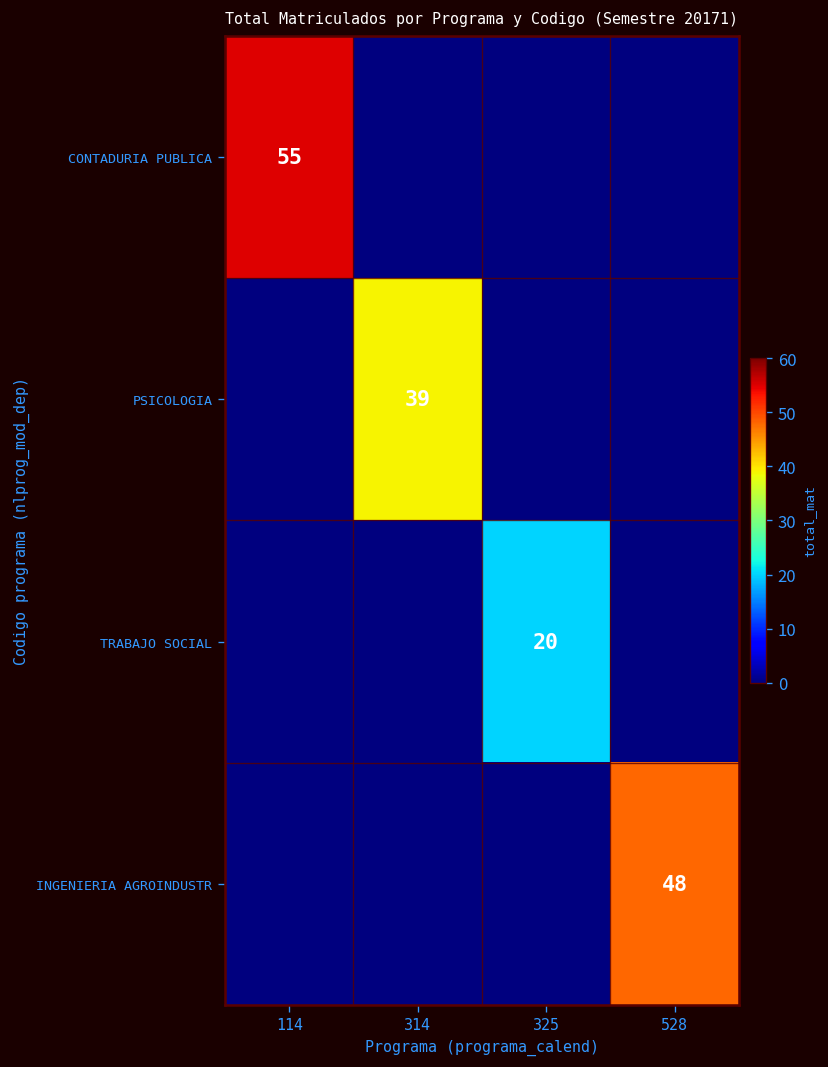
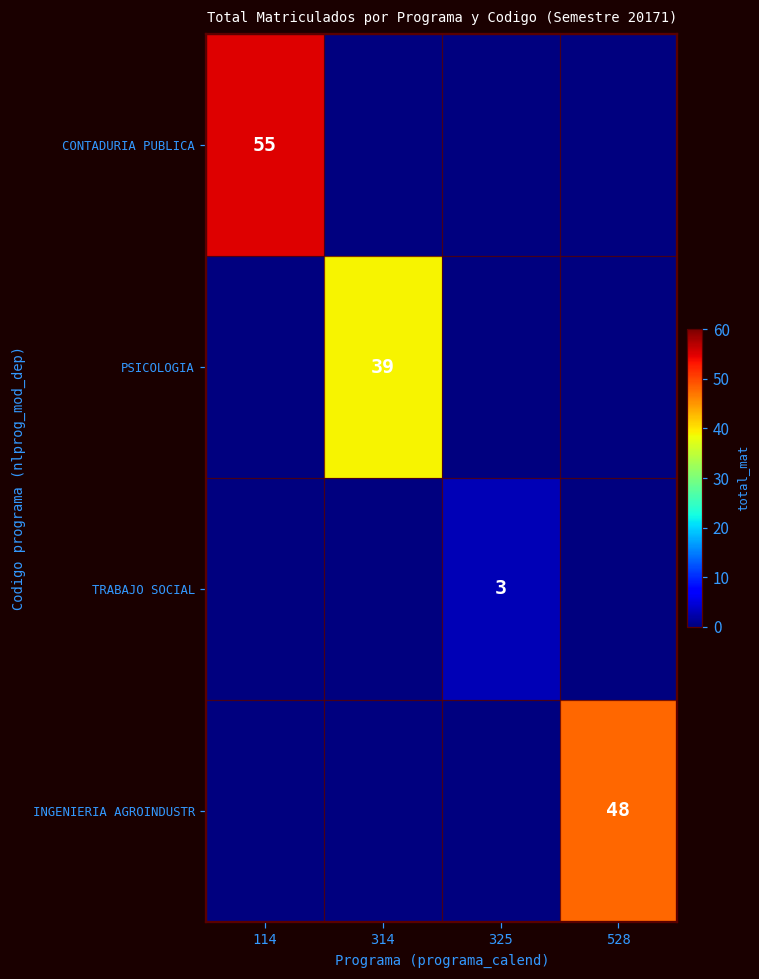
  {
    "CONTADURIA PUBLICA": {
      "114": 55
    },
    "PSICOLOGIA": {
      "314": 39
    },
    "TRABAJO SOCIAL": {
-     "325": 20
+     "325": 3
    },
    "INGENIERIA AGROINDUSTR": {
      "528": 48
    }
  }
